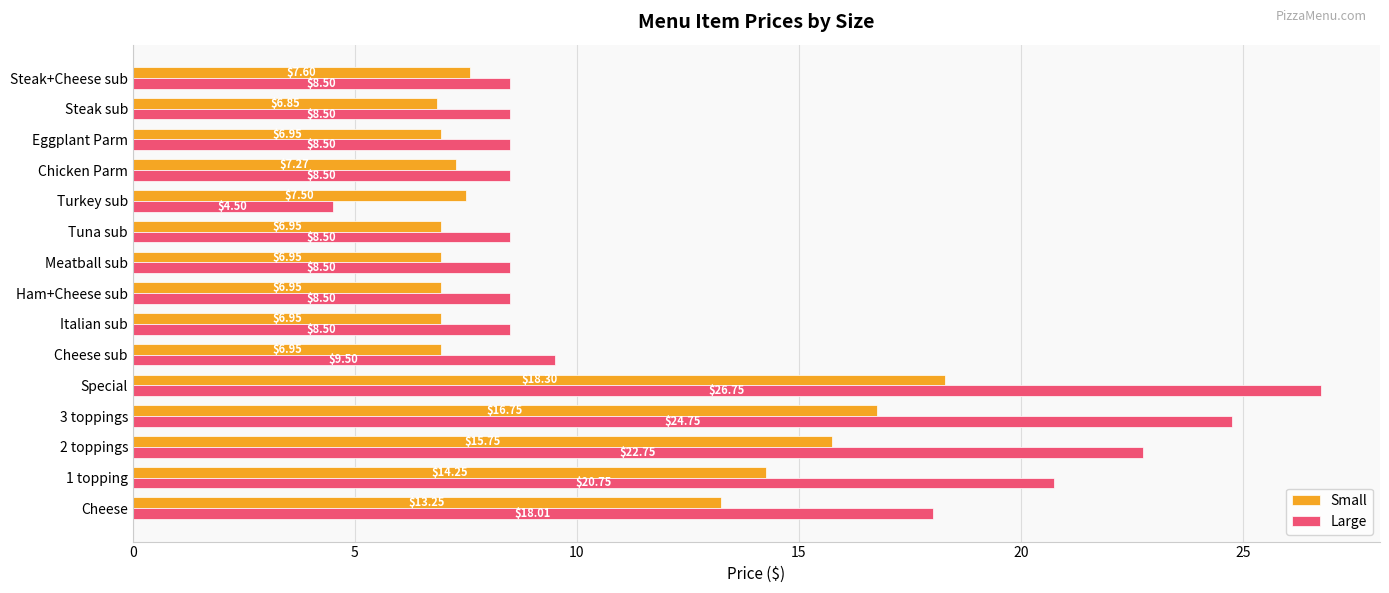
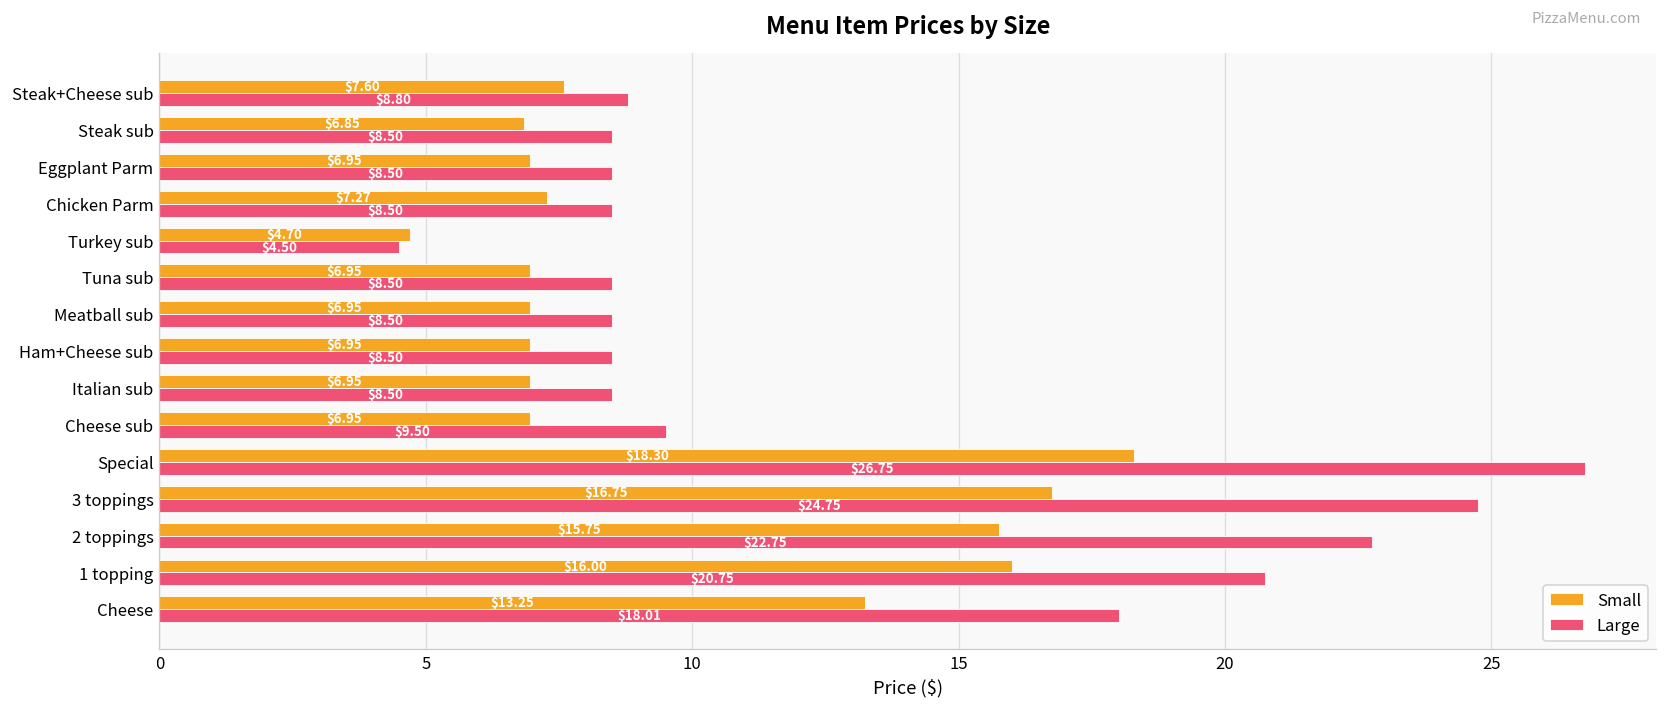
  {
    "Small": {
      "Steak+Cheese sub": "$7.60",
      "Steak sub": "$6.85",
      "Eggplant Parm": "$6.95",
      "Chicken Parm": "$7.27",
-     "Turkey sub": "$7.50",
+     "Turkey sub": "$4.70",
      "Tuna sub": "$6.95",
      "Meatball sub": "$6.95",
      "Ham+Cheese sub": "$6.95",
      "Italian sub": "$6.95",
      "Cheese sub": "$6.95",
      "Special": "$18.30",
      "3 toppings": "$16.75",
      "2 toppings": "$15.75",
-     "1 topping": "$14.25",
+     "1 topping": "$16.00",
      "Cheese": "$13.25"
    },
    "Large": {
-     "Steak+Cheese sub": "$8.50",
+     "Steak+Cheese sub": "$8.80",
      "Steak sub": "$8.50",
      "Eggplant Parm": "$8.50",
      "Chicken Parm": "$8.50",
      "Tuna sub": "$8.50",
      "Meatball sub": "$8.50",
      "Ham+Cheese sub": "$8.50",
      "Italian sub": "$8.50",
      "Cheese sub": "$9.50",
      "Special": "$26.75",
      "3 toppings": "$24.75",
      "2 toppings": "$22.75",
      "1 topping": "$20.75",
      "Cheese": "$18.01"
    }
  }
